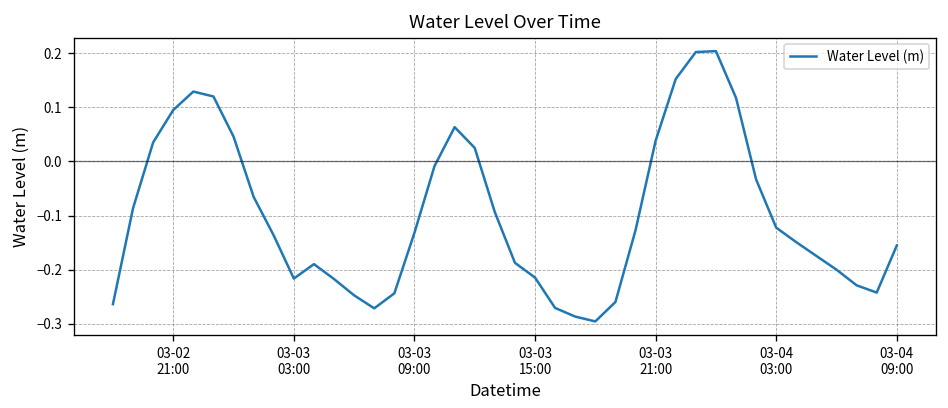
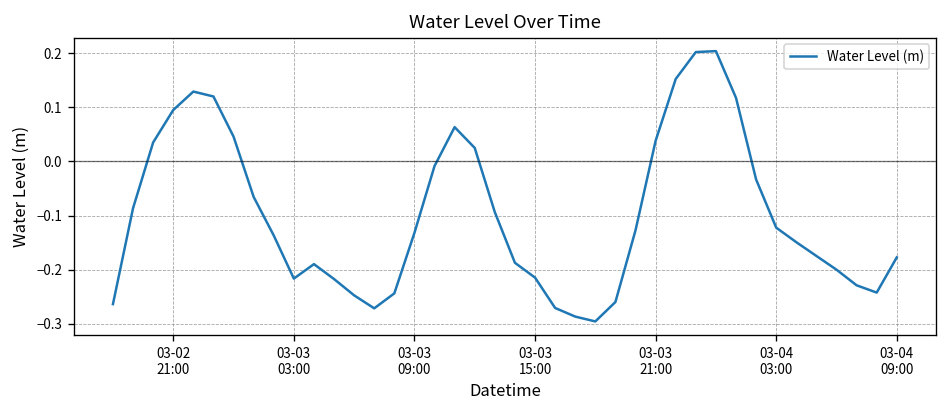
  {
    "03-02 21:00": 0.10,
    "03-03 03:00": -0.22,
    "03-03 09:00": -0.13,
    "03-03 15:00": -0.21,
    "03-03 21:00": 0.04,
    "03-04 03:00": -0.12,
-   "03-04 09:00": -0.16
+   "03-04 09:00": -0.18
  }
